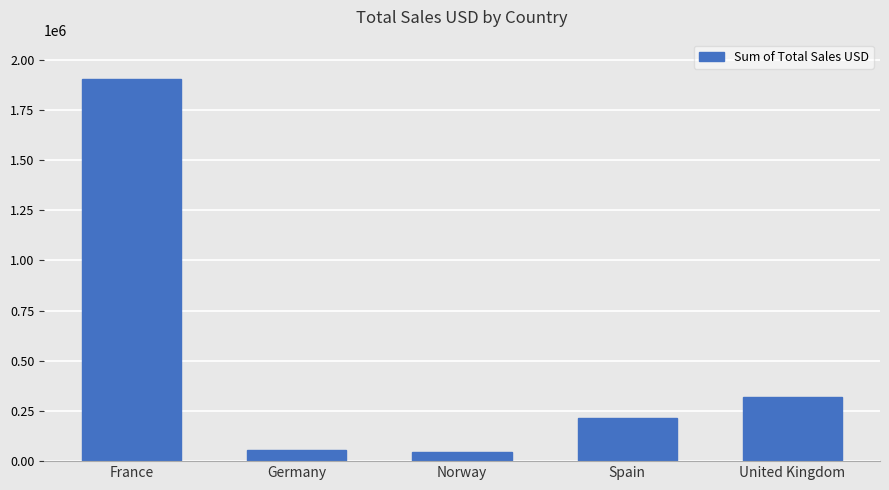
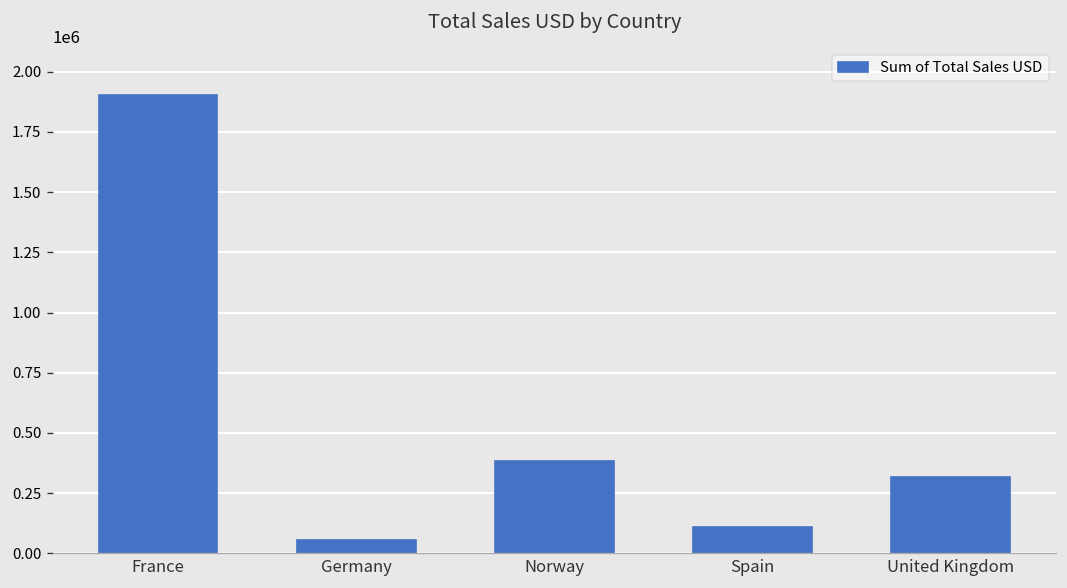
  {
    "France": 1900000,
    "Germany": 60000,
-   "Norway": 40000,
-   "Spain": 210000,
+   "Norway": 390000,
+   "Spain": 110000,
    "United Kingdom": 320000
  }
